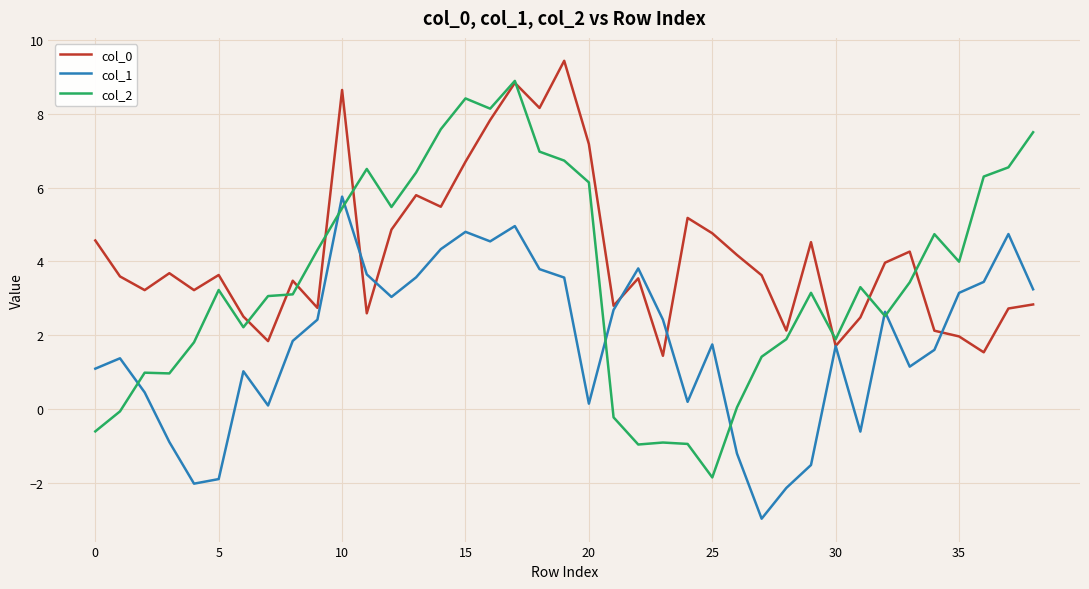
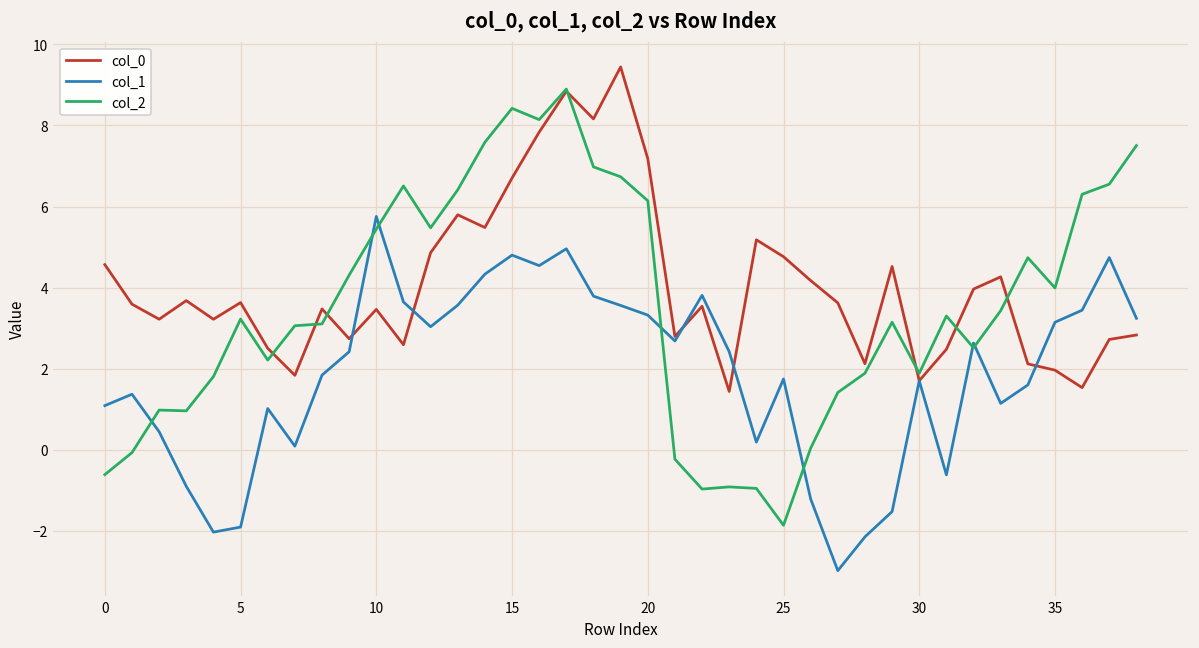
  {
    "col_0": {
      "0": 4.6,
      "5": 3.6,
-     "10": 8.7,
+     "10": 3.5,
      "15": 6.7,
      "20": 7.2,
      "25": 4.8,
      "35": 2.0
    },
    "col_1": {
      "0": 1.1,
      "5": -1.9,
      "10": 5.8,
      "15": 4.8,
-     "20": 0.1,
+     "20": 3.3,
      "25": 1.7,
      "35": 3.1
    },
    "col_2": {
      "0": -0.6,
      "5": 3.2,
      "10": 5.4,
      "15": 8.4,
      "20": 6.1,
      "25": -1.9,
      "30": 1.9,
      "35": 4.0
    }
  }
